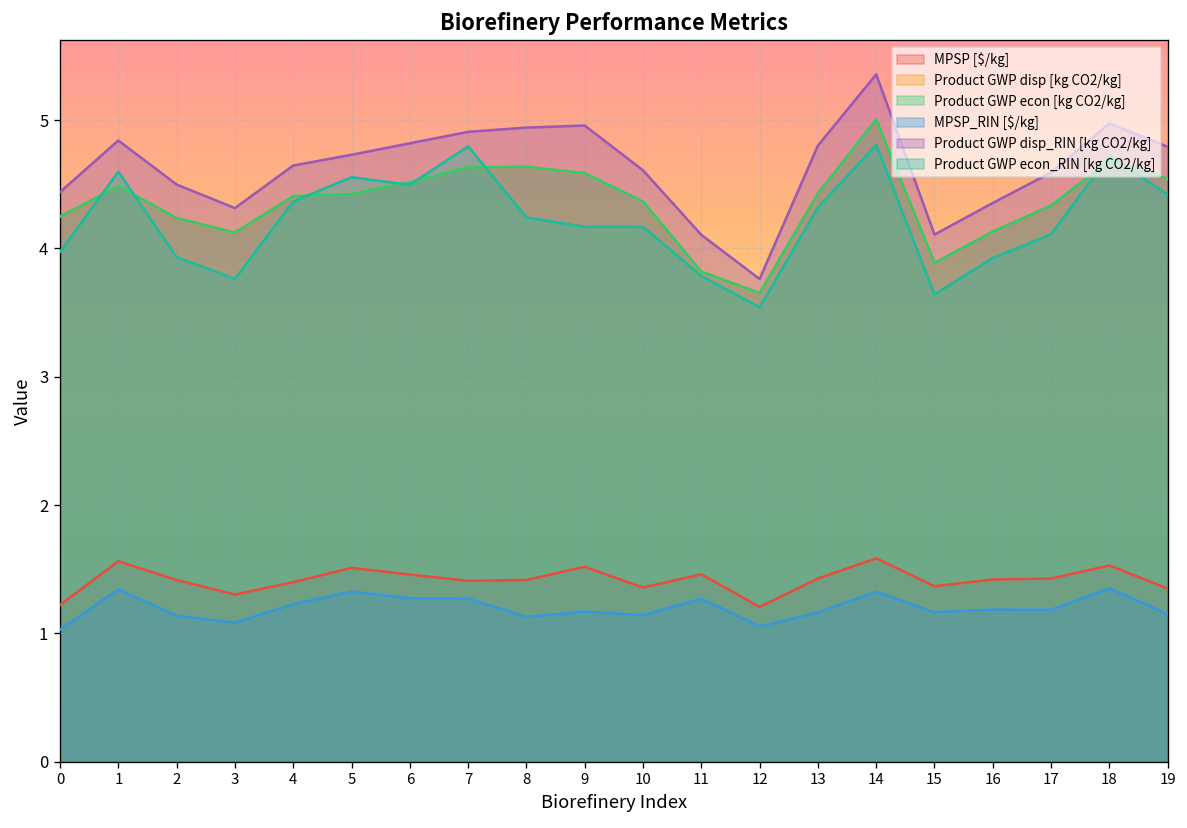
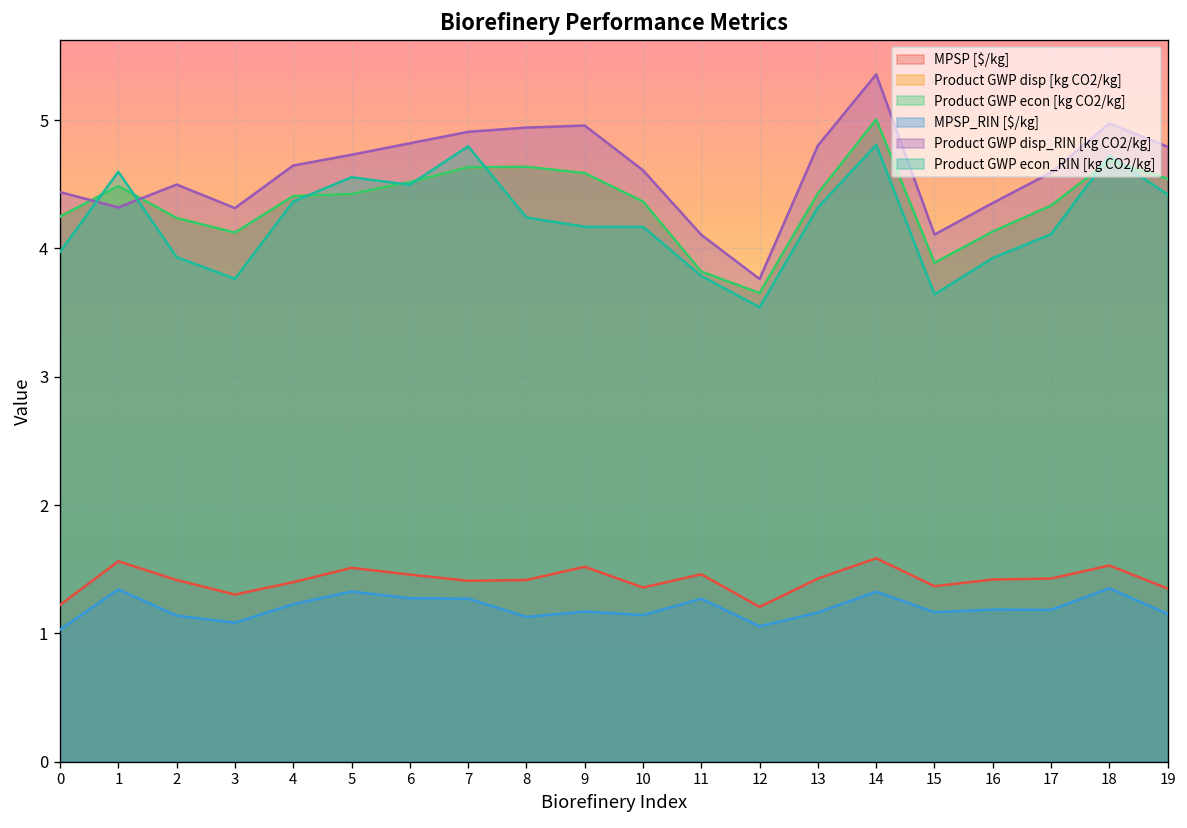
  {
    "MPSP [$/kg]": {
      "0": 1.22,
      "1": 1.56,
      "2": 1.42,
      "3": 1.30,
      "4": 1.40,
      "5": 1.51,
      "6": 1.46,
      "7": 1.41,
      "8": 1.42,
      "9": 1.52,
      "10": 1.36,
      "11": 1.46,
      "12": 1.21,
      "13": 1.43,
      "14": 1.59,
      "15": 1.37,
      "16": 1.42,
      "17": 1.43,
      "18": 1.53,
      "19": 1.35
    },
    "Product GWP disp_RIN [kg CO2/kg]": {
      "0": 4.44,
-     "1": 4.84,
+     "1": 4.32,
      "2": 4.50,
      "3": 4.31,
      "4": 4.65,
      "5": 4.73,
      "6": 4.82,
      "7": 4.91,
      "8": 4.94,
      "9": 4.96,
      "10": 4.61,
      "11": 4.11,
      "12": 3.76,
      "13": 4.80,
      "14": 5.36,
      "15": 4.11,
      "16": 4.35,
      "17": 4.59,
      "19": 4.79
    }
  }
